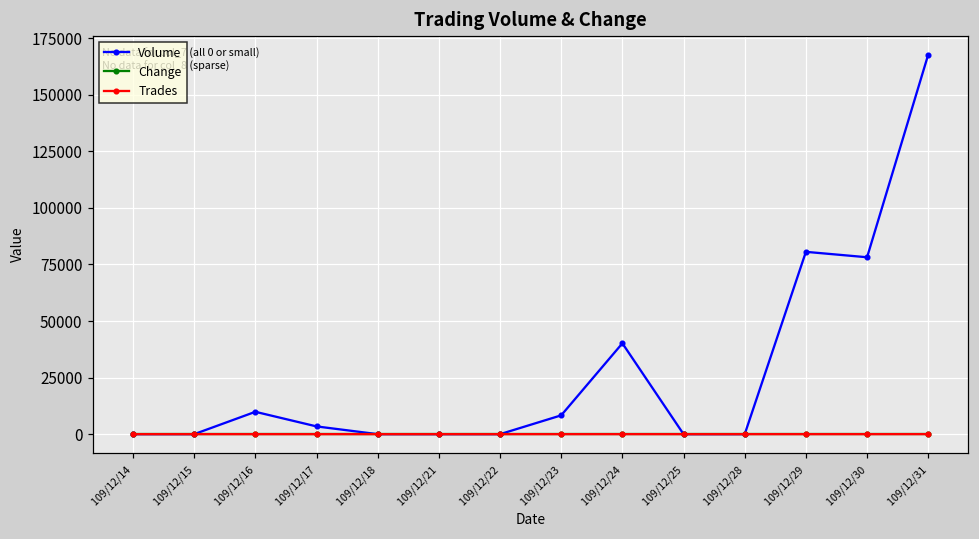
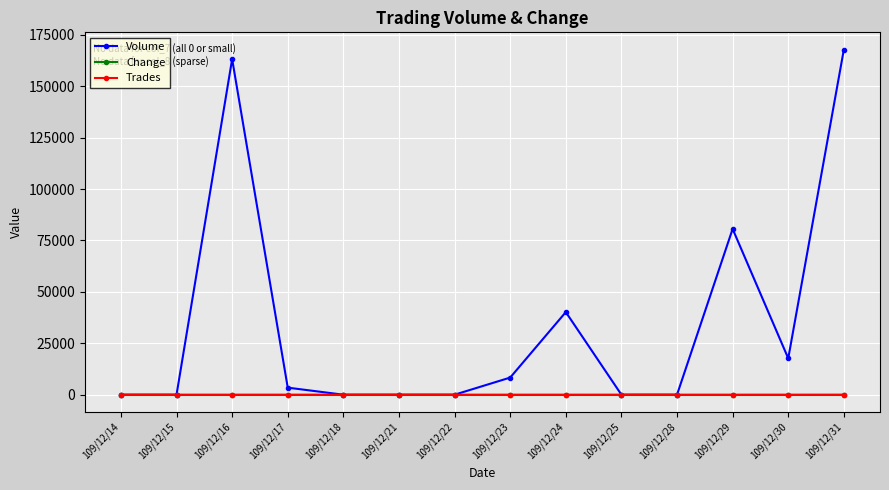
  {
    "Volume": {
-     "109/12/16": 10000,
+     "109/12/16": 163000,
      "109/12/17": 3000,
      "109/12/23": 8000,
      "109/12/24": 40000,
      "109/12/29": 81000,
-     "109/12/30": 78000,
+     "109/12/30": 18000,
      "109/12/31": 168000
    },
    "Trades": {
      "109/12/16": 0,
      "109/12/17": 0,
      "109/12/23": 0,
      "109/12/24": 0,
      "109/12/29": 0,
      "109/12/30": 0,
      "109/12/31": 0
    }
  }
